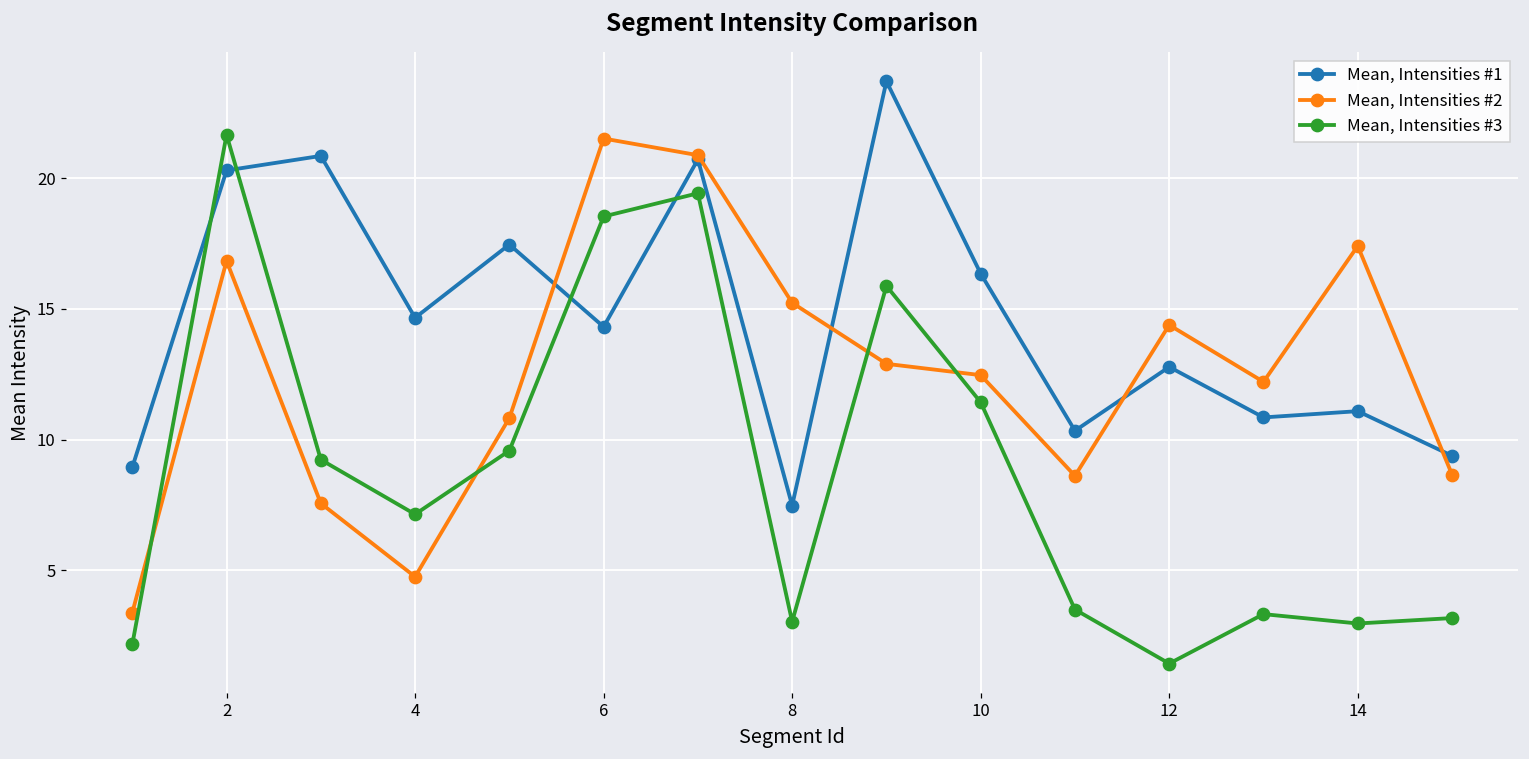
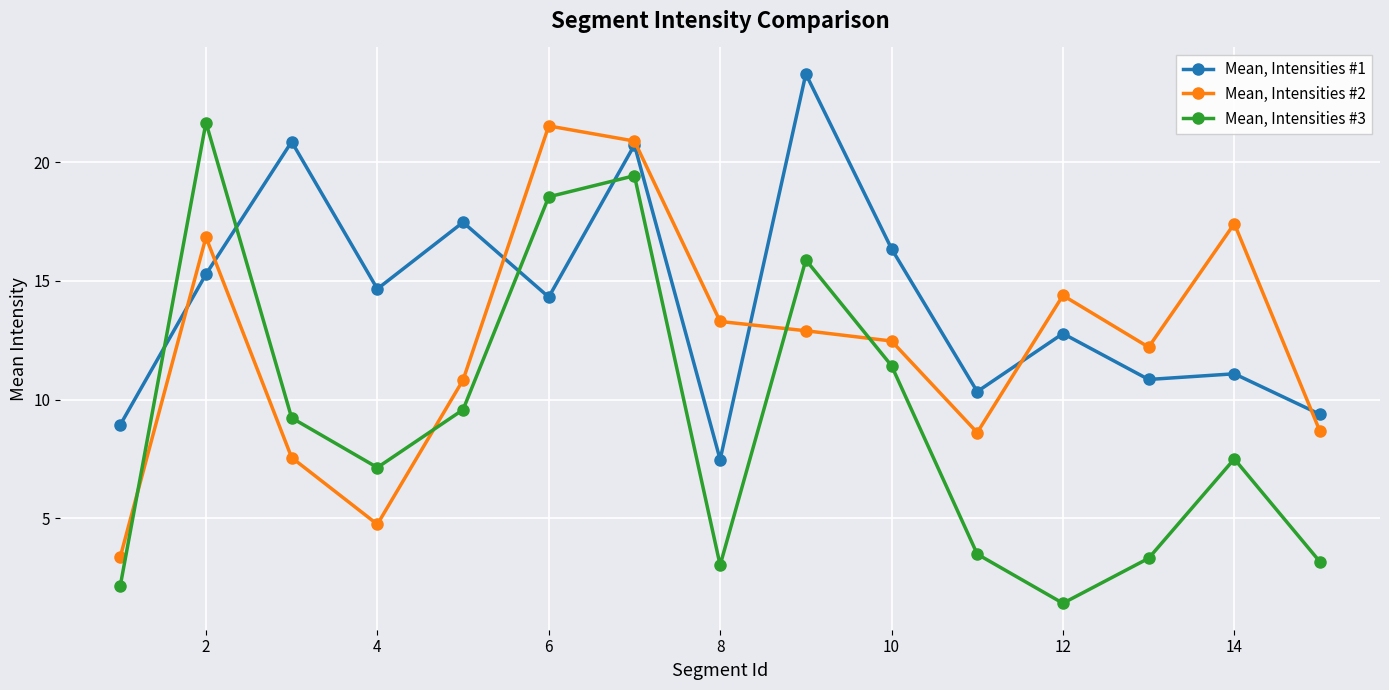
  {
    "Mean, Intensities #1": {
-     "2": 20.3,
+     "2": 15.3,
      "4": 14.7,
      "6": 14.3,
      "8": 7.5,
      "10": 16.3,
      "12": 12.8,
      "14": 11.1
    },
    "Mean, Intensities #2": {
      "2": 16.8,
      "4": 4.8,
      "6": 21.5,
-     "8": 15.2,
+     "8": 13.3,
      "10": 12.5,
      "12": 14.4,
      "14": 17.4
    },
    "Mean, Intensities #3": {
      "2": 21.7,
      "4": 7.1,
      "6": 18.5,
      "8": 3.0,
      "10": 11.4,
      "12": 1.4,
-     "14": 3.0
+     "14": 7.5
    }
  }
